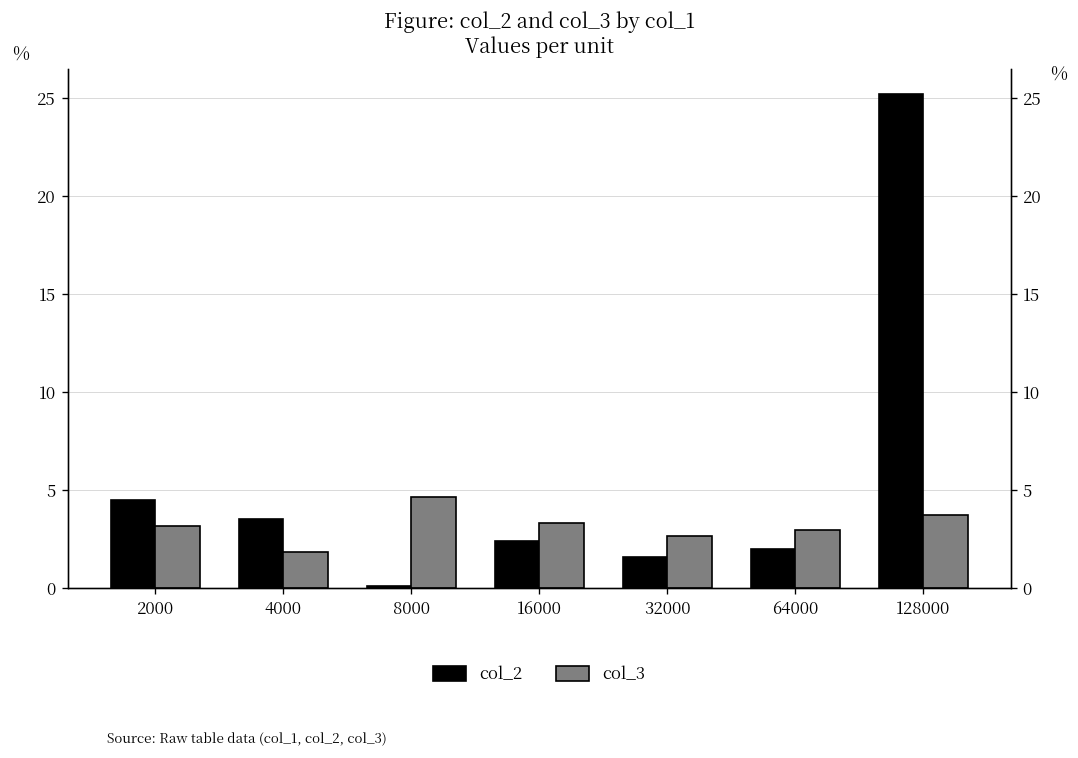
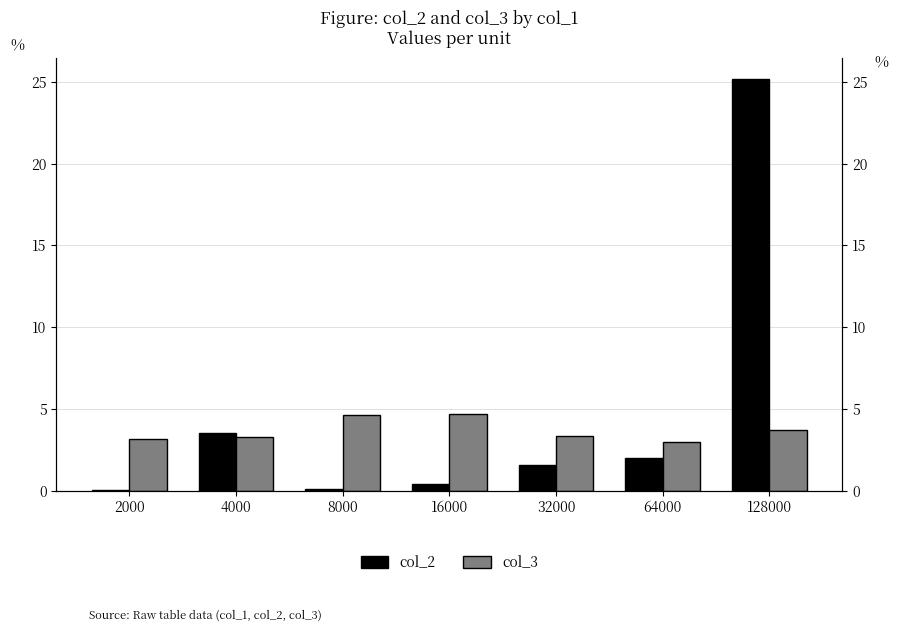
  {
    "col_2": {
-     "2000": 4.5,
+     "2000": 0.0,
      "4000": 3.5,
-     "16000": 2.4,
+     "16000": 0.4,
      "32000": 1.6,
      "64000": 2.0,
      "128000": 25.2
    },
    "col_3": {
      "2000": 3.2,
-     "4000": 1.9,
+     "4000": 3.3,
      "8000": 4.6,
-     "16000": 3.3,
-     "32000": 2.7,
+     "16000": 4.7,
+     "32000": 3.4,
      "64000": 3.0,
      "128000": 3.7
    }
  }
